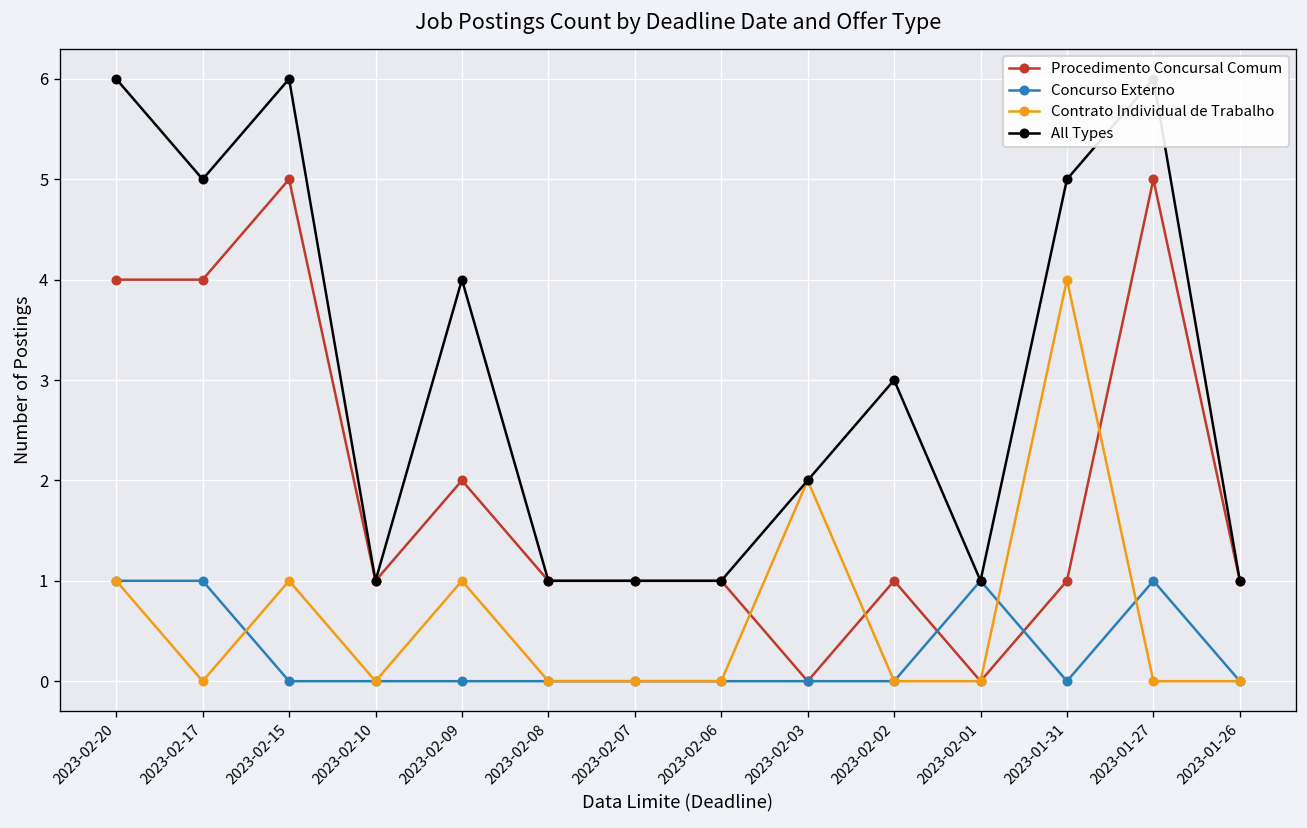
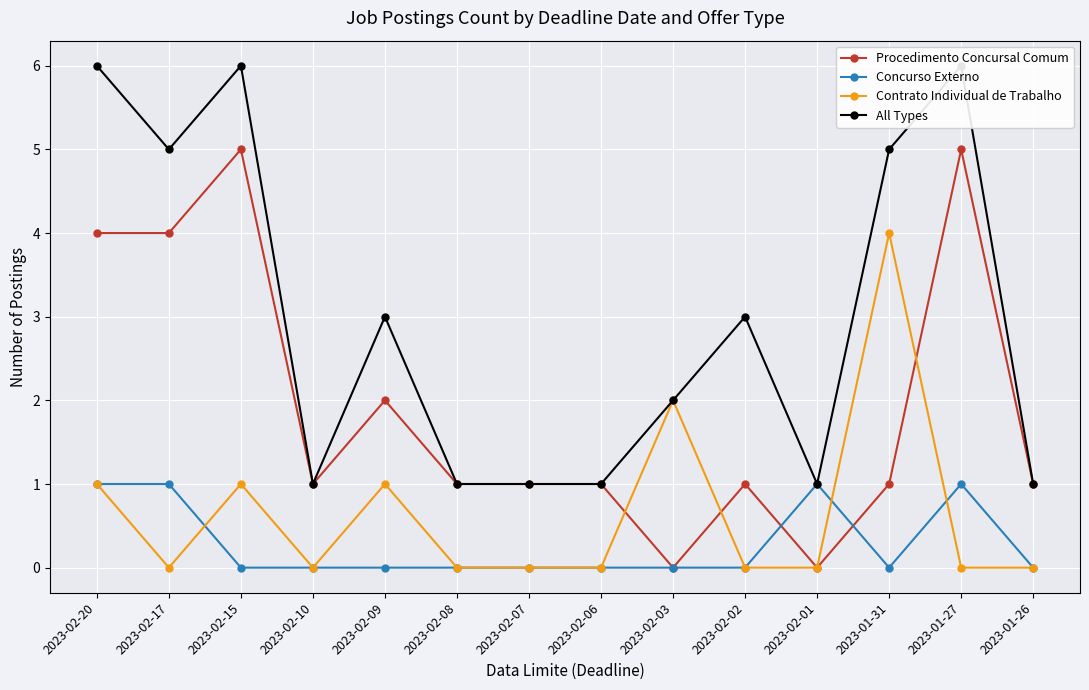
  {
    "Procedimento Concursal Comum": {
      "2023-02-20": 4,
      "2023-02-17": 4,
      "2023-02-15": 5,
      "2023-02-09": 2,
      "2023-02-02": 1,
      "2023-01-31": 1,
      "2023-01-27": 5
    },
    "Concurso Externo": {
      "2023-02-17": 1,
      "2023-02-15": 0,
      "2023-02-09": 0,
      "2023-01-31": 0,
      "2023-01-27": 1
    },
    "Contrato Individual de Trabalho": {
      "2023-02-17": 0,
      "2023-02-15": 1,
      "2023-02-09": 1,
      "2023-01-31": 4,
      "2023-01-27": 0
    },
    "All Types": {
      "2023-02-20": 6,
      "2023-02-17": 5,
      "2023-02-15": 6,
-     "2023-02-09": 4,
+     "2023-02-09": 3,
      "2023-02-02": 3,
      "2023-01-31": 5
    }
  }
